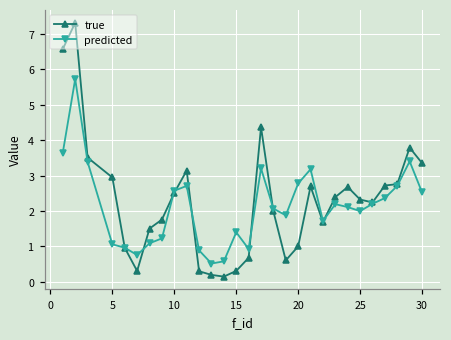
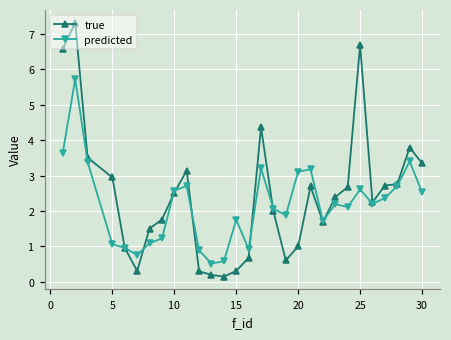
  {
    "true": {
      "5": 2.9,
      "15": 0.3,
      "20": 1.0,
-     "25": 2.3,
+     "25": 6.7,
      "30": 3.4
    },
    "predicted": {
      "5": 1.1,
-     "15": 1.4,
-     "20": 2.8,
-     "25": 2.0,
+     "15": 1.8,
+     "20": 3.1,
+     "25": 2.6,
      "30": 2.5
    }
  }
